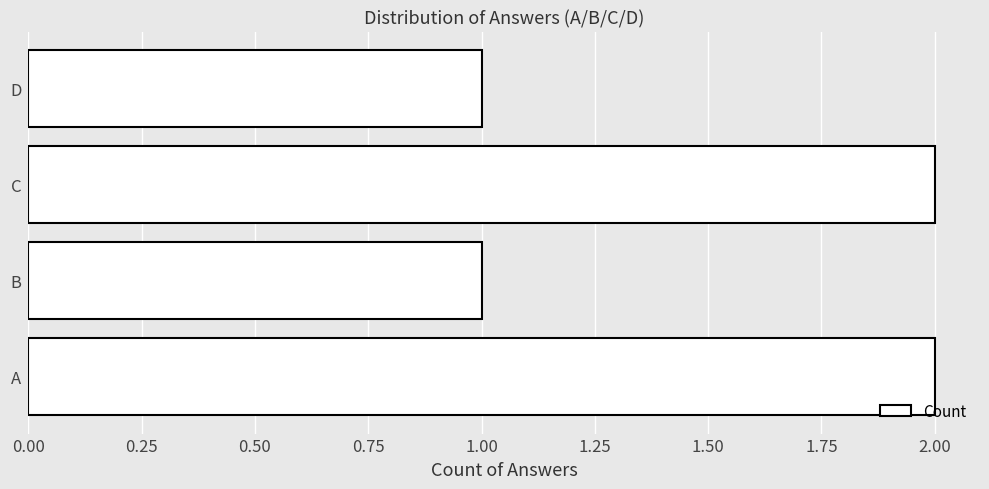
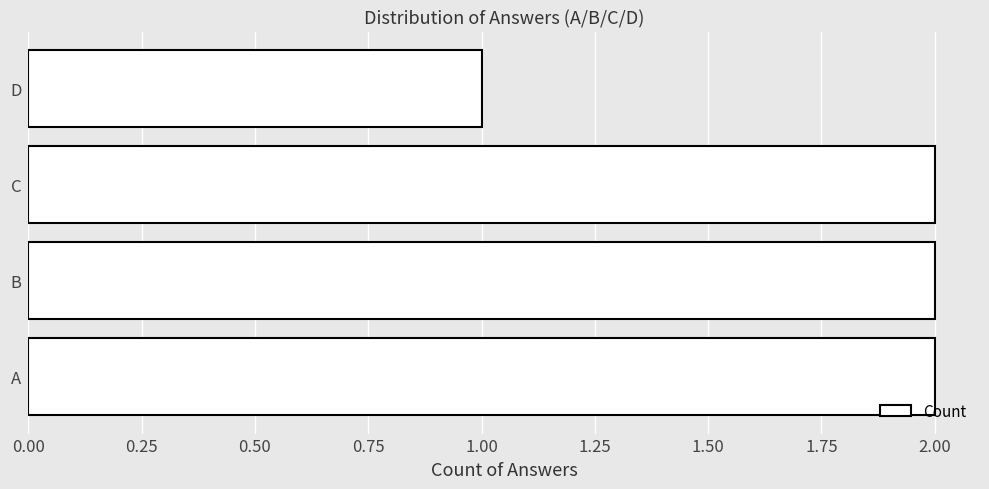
  {
    "D": 1,
    "C": 2,
-   "B": 1,
+   "B": 2,
    "A": 2
  }
